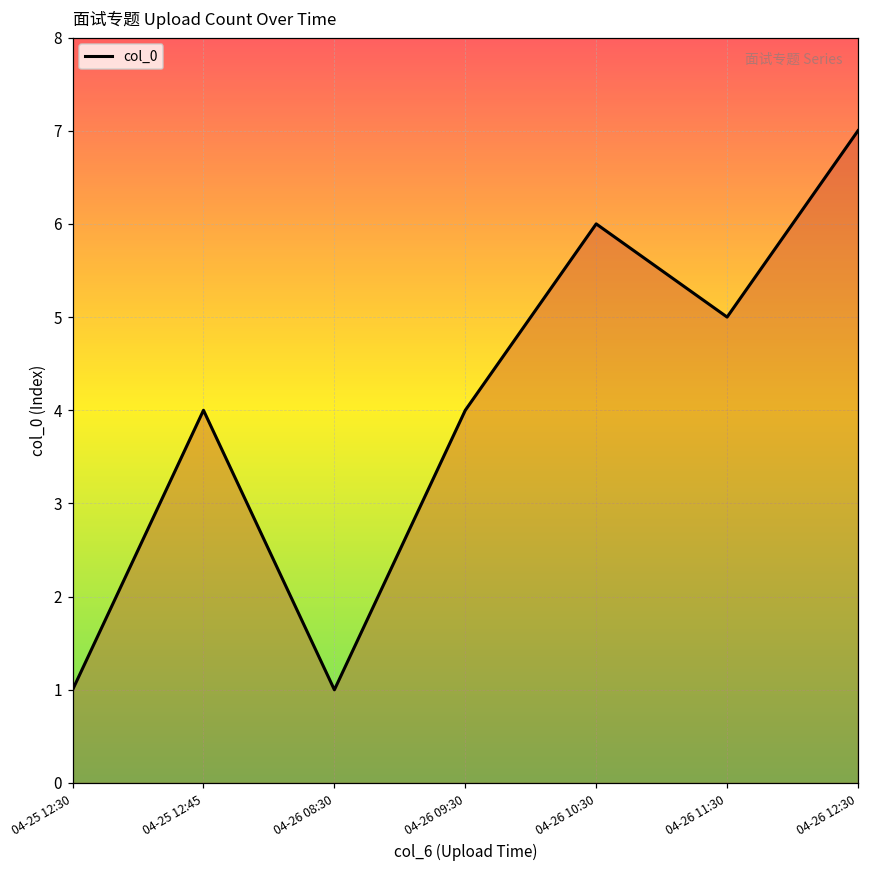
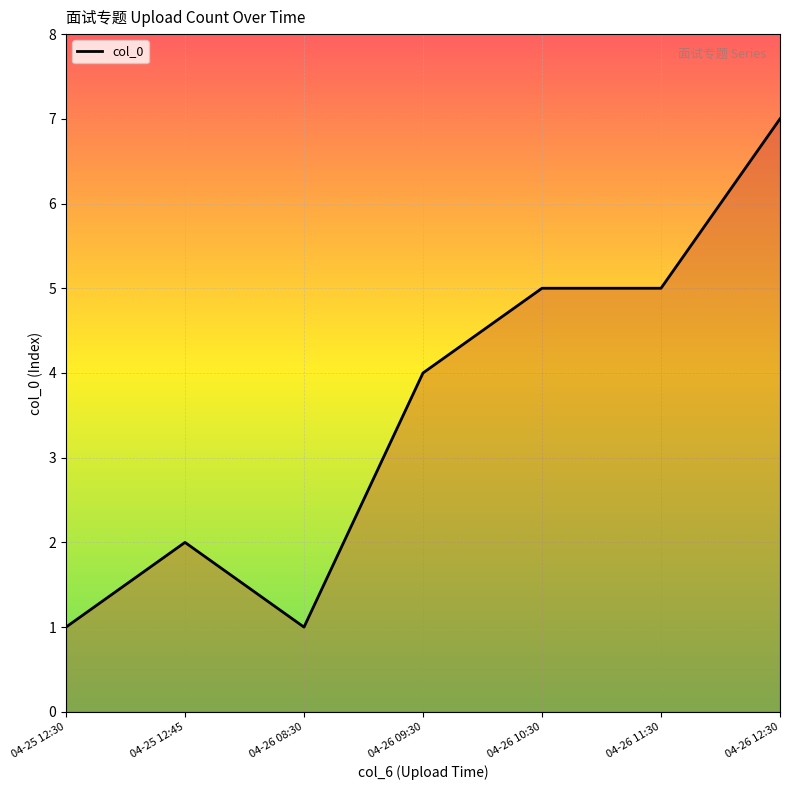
  {
    "04-25 12:30": 1,
-   "04-25 12:45": 4,
+   "04-25 12:45": 2,
    "04-26 08:30": 1,
    "04-26 09:30": 4,
-   "04-26 10:30": 6,
+   "04-26 10:30": 5,
    "04-26 11:30": 5,
    "04-26 12:30": 7
  }
